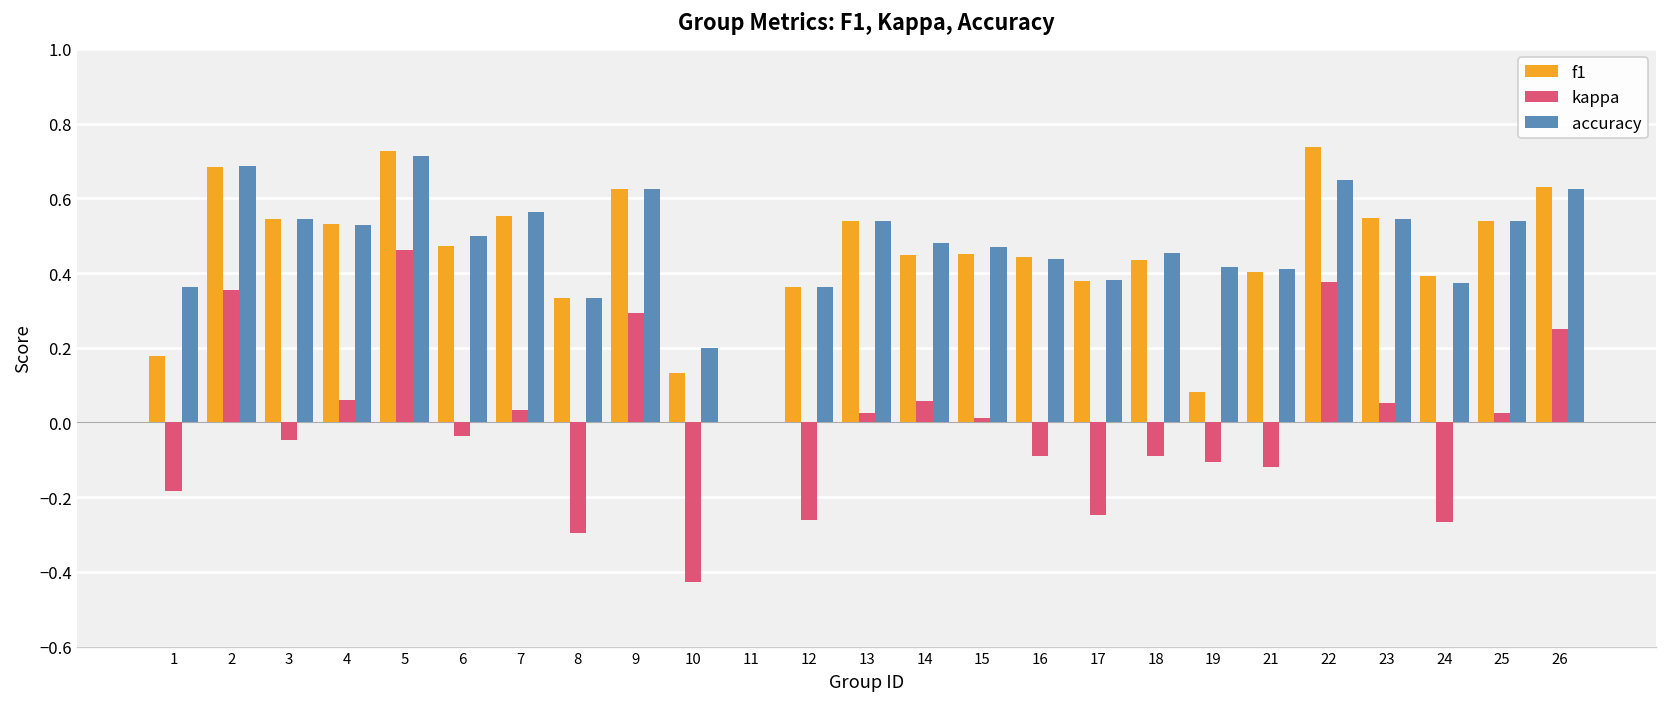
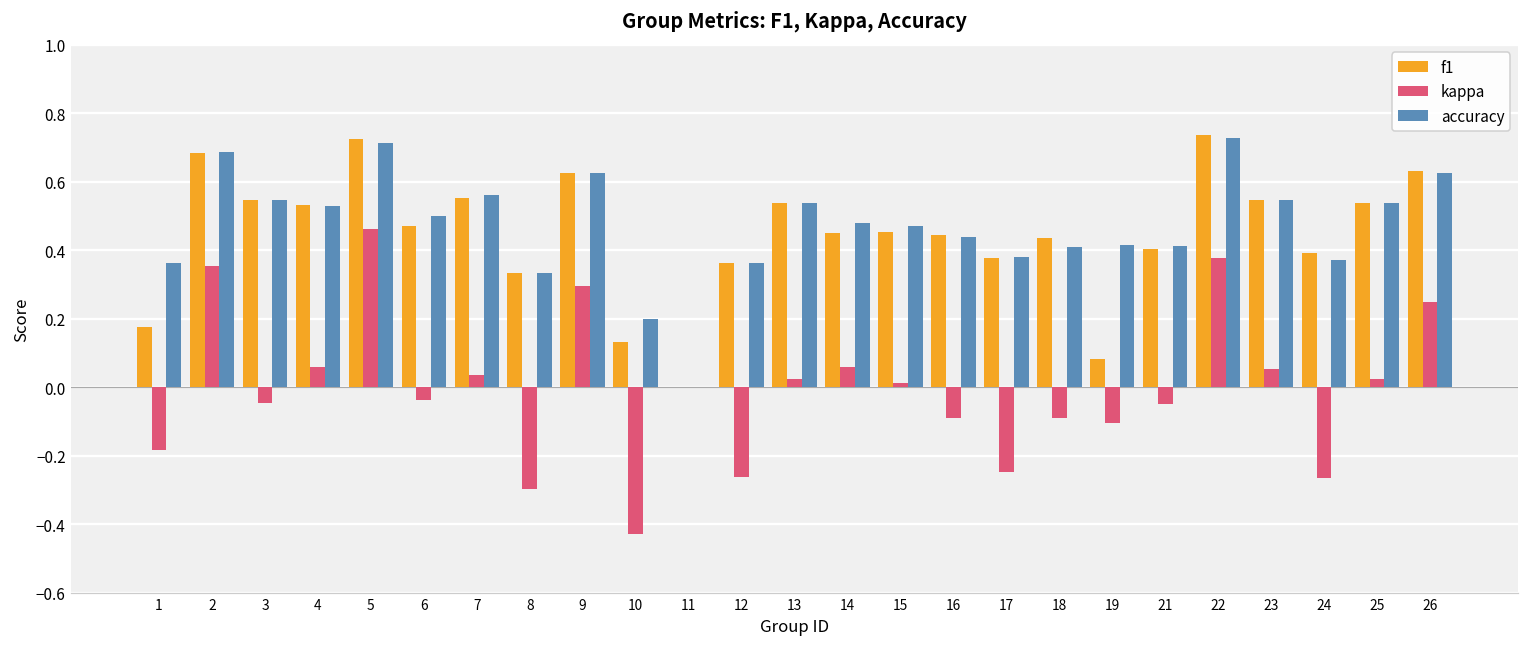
  {
    "f1": {
      "1": 0.18,
      "2": 0.68,
      "3": 0.55,
      "4": 0.53,
      "5": 0.73,
      "6": 0.47,
      "7": 0.55,
      "8": 0.33,
      "9": 0.63,
      "10": 0.13,
      "11": 0.00,
      "12": 0.36,
      "13": 0.54,
      "14": 0.45,
      "15": 0.45,
      "16": 0.44,
      "17": 0.38,
      "18": 0.44,
      "19": 0.08,
      "21": 0.40,
      "22": 0.74,
      "23": 0.55,
      "24": 0.39,
      "25": 0.54,
      "26": 0.63
    },
    "kappa": {
      "1": -0.18,
      "2": 0.35,
      "3": -0.05,
      "4": 0.06,
      "5": 0.46,
      "6": -0.04,
      "7": 0.03,
      "8": -0.30,
      "9": 0.29,
      "10": -0.43,
      "11": 0.00,
      "12": -0.26,
      "13": 0.03,
      "14": 0.06,
      "15": 0.01,
      "16": -0.09,
      "17": -0.25,
      "18": -0.09,
      "19": -0.11,
-     "21": -0.12,
+     "21": -0.05,
      "22": 0.38,
      "23": 0.05,
      "24": -0.27,
      "25": 0.03,
      "26": 0.25
    },
    "accuracy": {
      "1": 0.36,
      "2": 0.69,
      "3": 0.55,
      "4": 0.53,
      "5": 0.71,
      "6": 0.50,
      "7": 0.56,
      "8": 0.33,
      "9": 0.63,
      "10": 0.20,
      "11": 0.00,
      "12": 0.36,
      "13": 0.54,
      "14": 0.48,
      "15": 0.47,
      "16": 0.44,
      "17": 0.38,
-     "18": 0.45,
+     "18": 0.41,
      "19": 0.42,
      "21": 0.41,
-     "22": 0.65,
+     "22": 0.73,
      "23": 0.55,
      "24": 0.37,
      "25": 0.54,
      "26": 0.63
    }
  }
